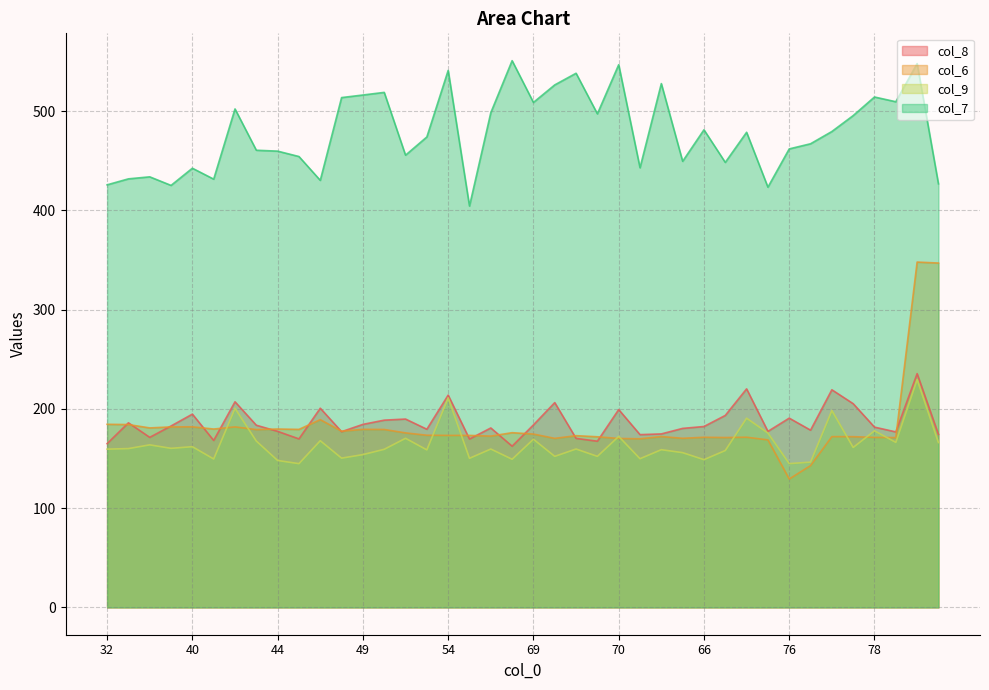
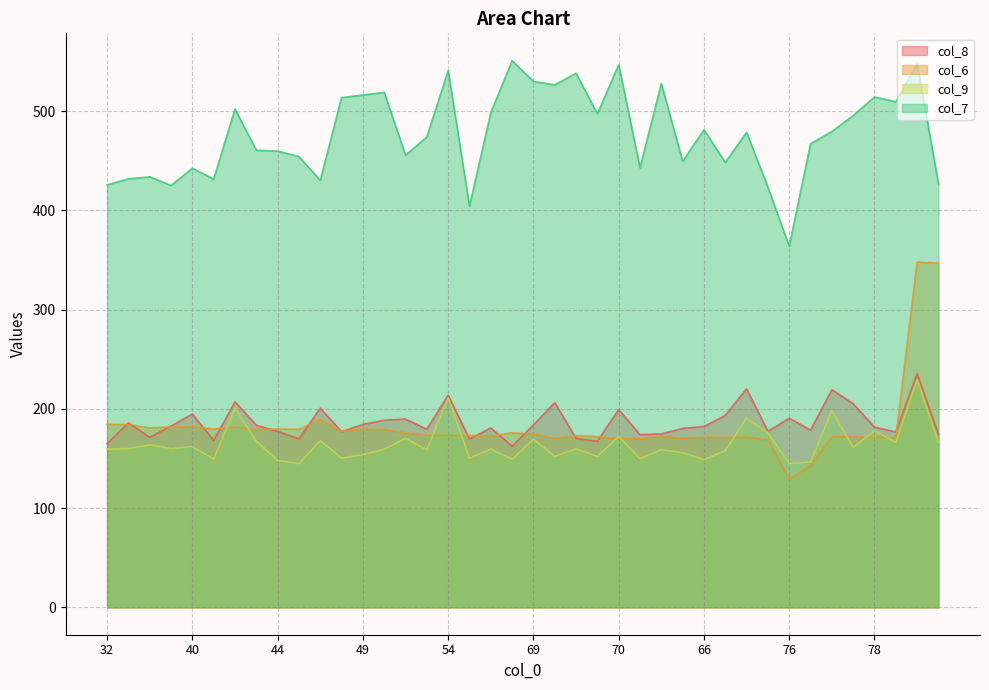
  {
    "col_7": {
      "32": 430,
      "40": 440,
      "44": 460,
      "49": 520,
      "54": 540,
-     "69": 510,
+     "69": 530,
      "70": 550,
      "66": 480,
-     "76": 460,
+     "76": 360,
      "78": 510
    }
  }
